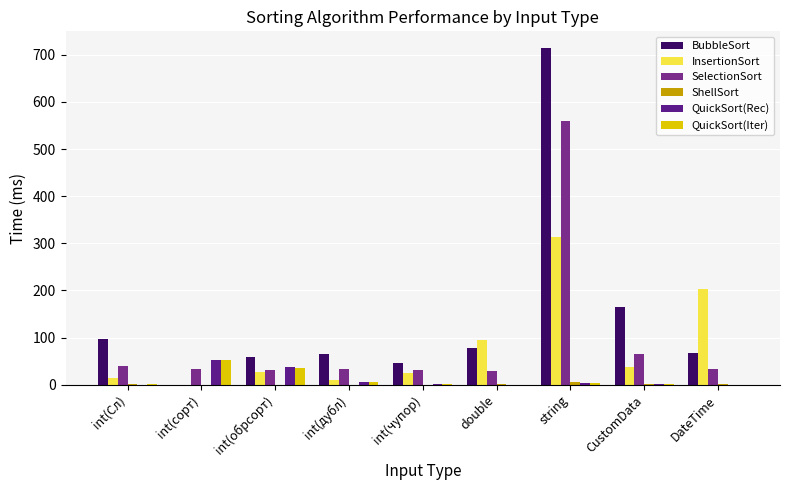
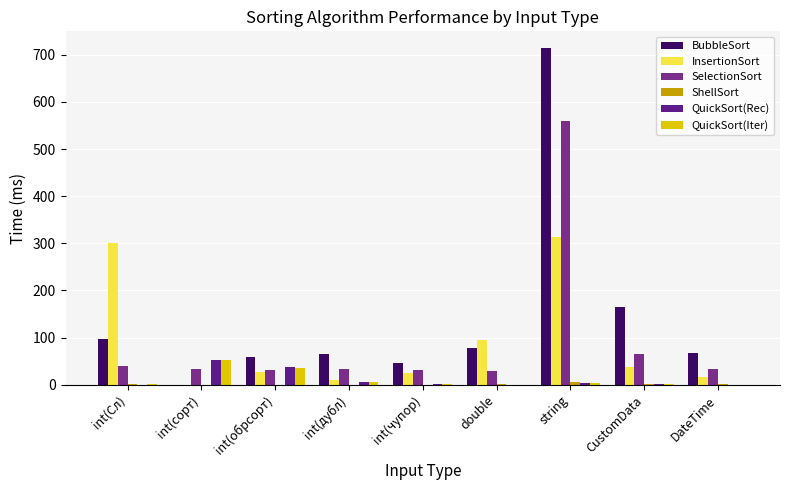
  {
    "InsertionSort": {
-     "int(Сл)": 10,
+     "int(Сл)": 300,
      "int(обрсорт)": 30,
      "int(дубл)": 10,
      "int(чупор)": 30,
      "double": 90,
      "string": 310,
      "CustomData": 40,
-     "DateTime": 200
+     "DateTime": 20
    }
  }
